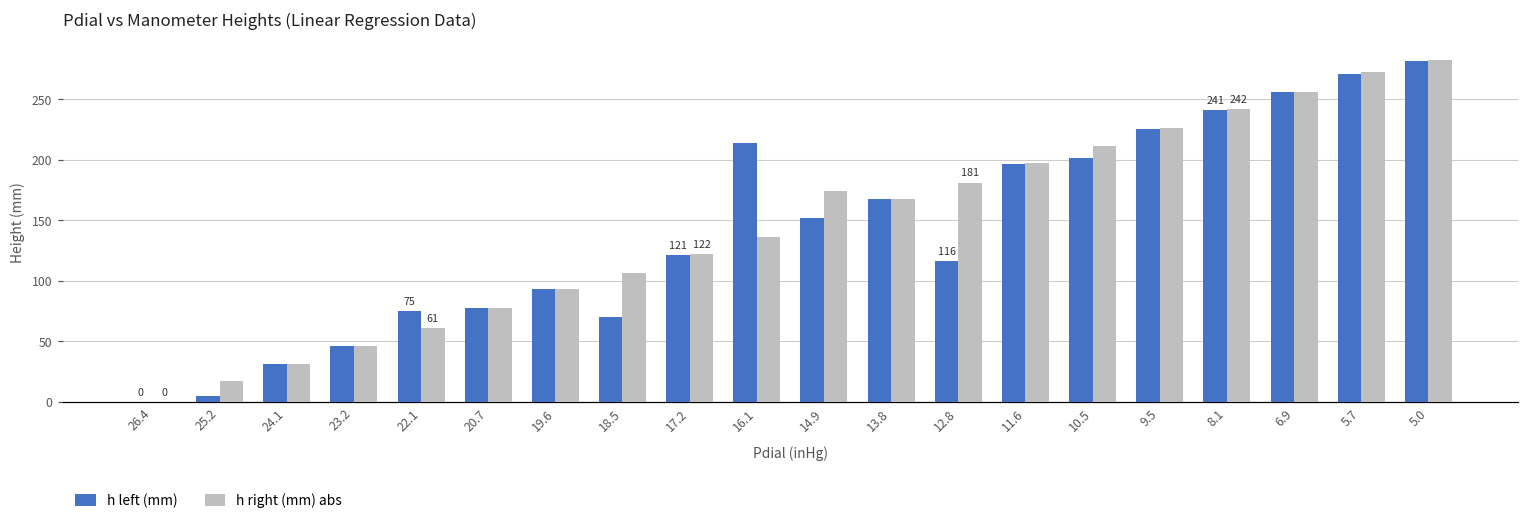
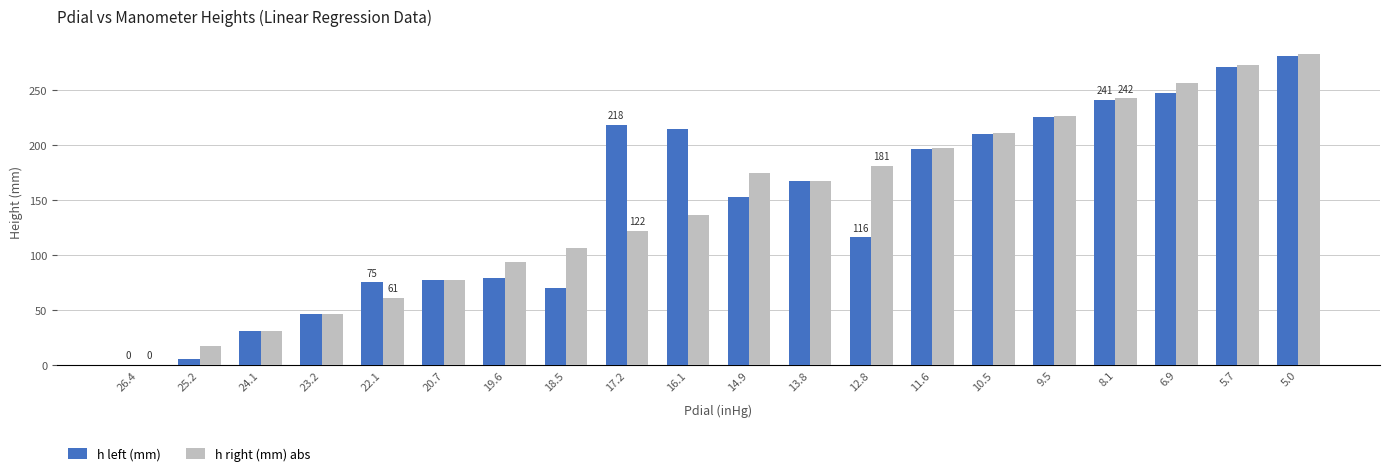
  {
    "h left (mm)": {
      "26.4": 0,
      "22.1": 75,
-     "19.6": 93,
-     "17.2": 121,
+     "19.6": 79,
+     "17.2": 218,
      "12.8": 116,
-     "10.5": 201,
+     "10.5": 210,
      "8.1": 241,
-     "6.9": 256
+     "6.9": 247
    },
    "h right (mm) abs": {
      "26.4": 0,
      "22.1": 61,
      "17.2": 122,
      "12.8": 181,
      "8.1": 242
    }
  }
